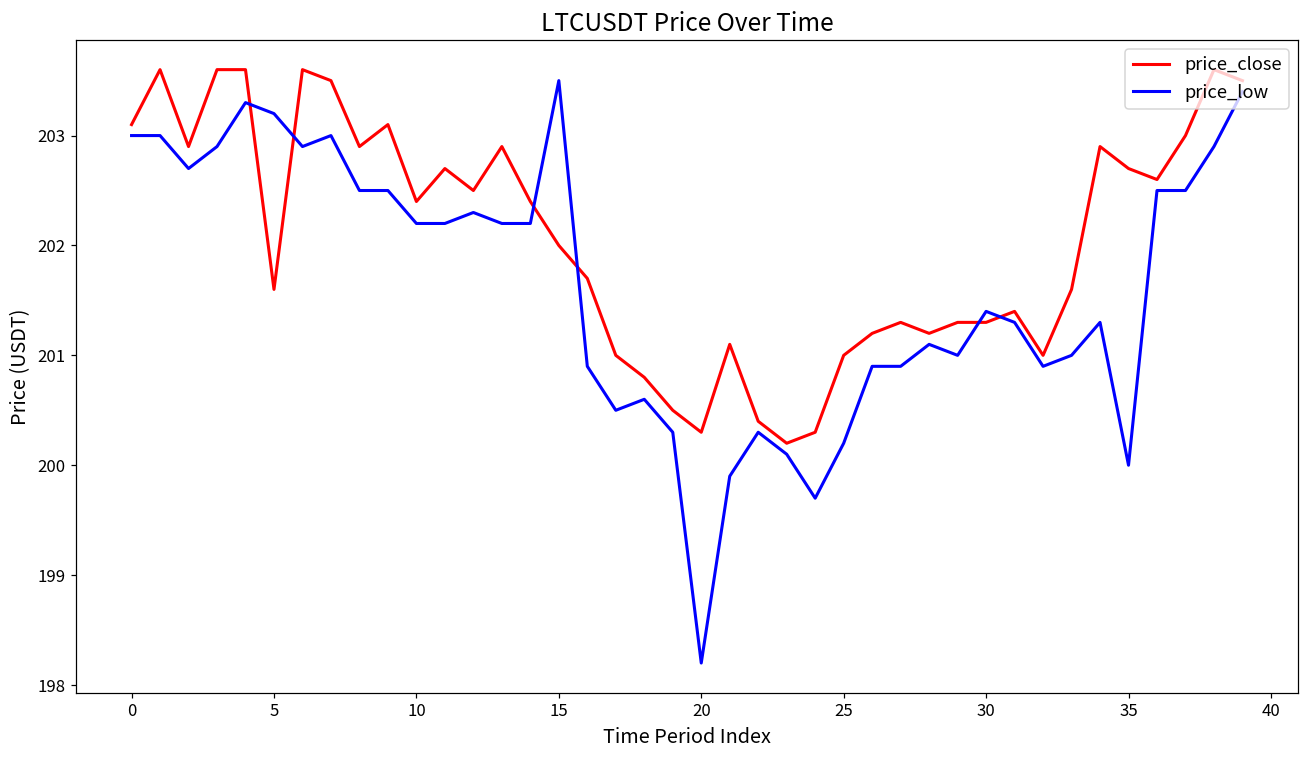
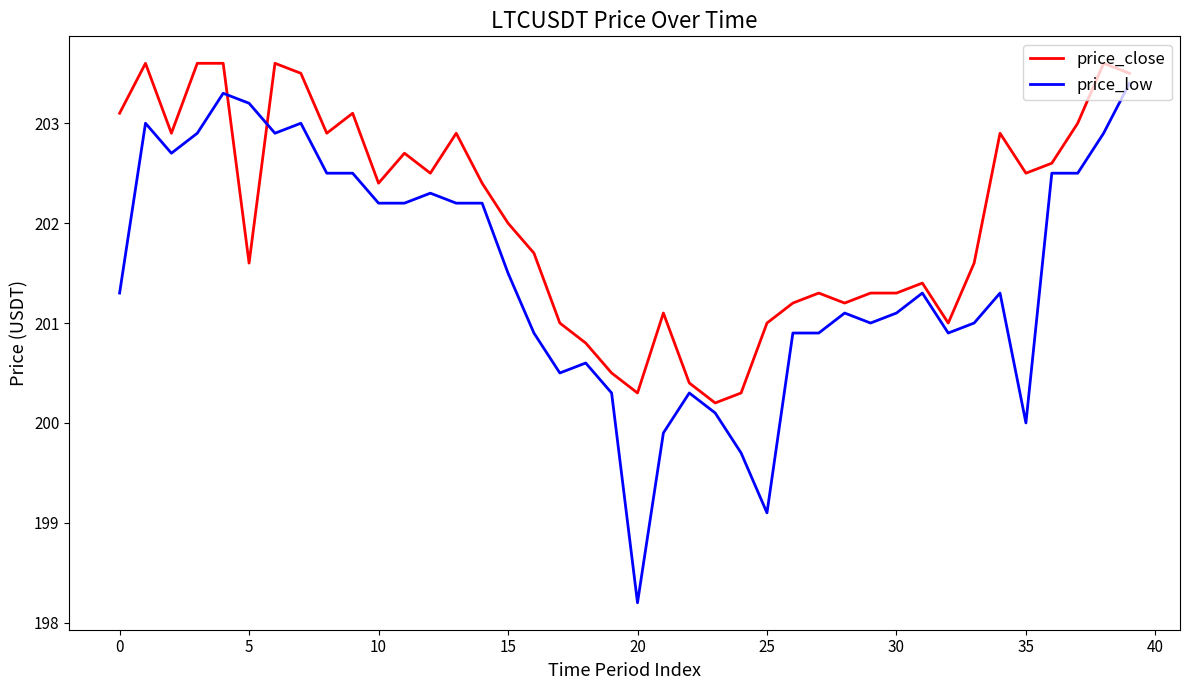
  {
    "price_close": {
      "0": 203.1,
      "5": 201.6,
      "10": 202.4,
      "15": 202.0,
      "20": 200.3,
      "25": 201.0,
      "30": 201.3,
-     "35": 202.7
+     "35": 202.5
    },
    "price_low": {
-     "0": 203.0,
+     "0": 201.3,
      "5": 203.2,
      "10": 202.2,
-     "15": 203.5,
+     "15": 201.5,
      "20": 198.2,
-     "25": 200.2,
-     "30": 201.4,
+     "25": 199.1,
+     "30": 201.1,
      "35": 200.0
    }
  }
